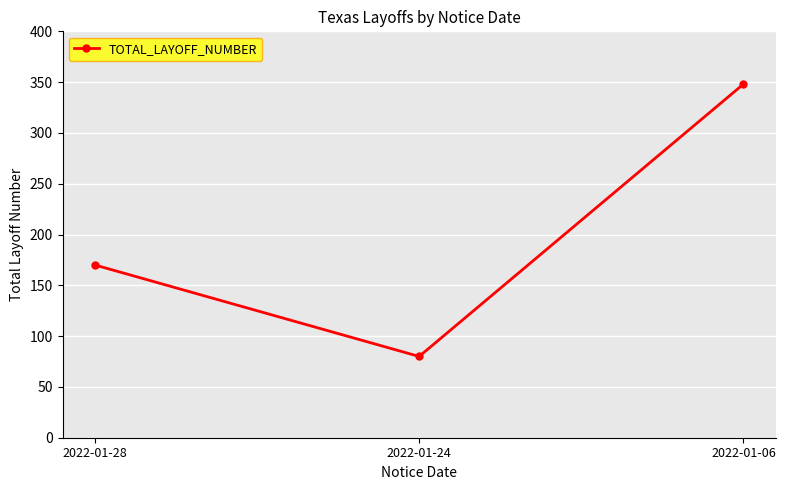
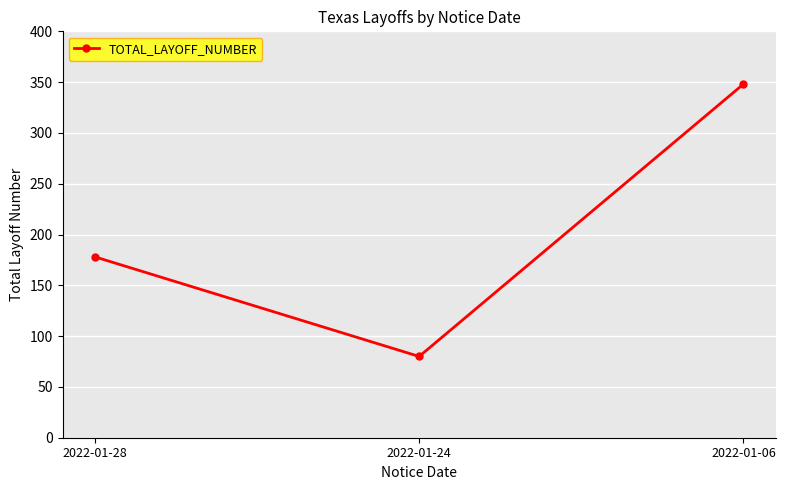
  {
-   "2022-01-28": 170,
+   "2022-01-28": 178,
    "2022-01-24": 80,
    "2022-01-06": 348
  }
